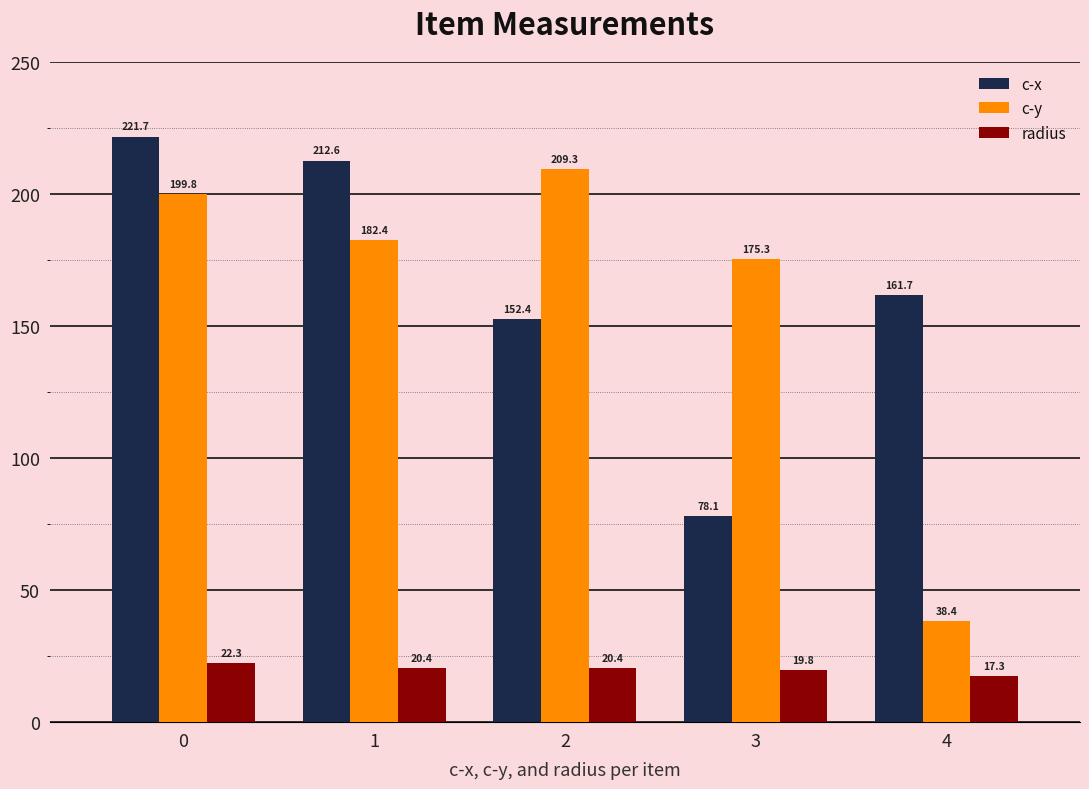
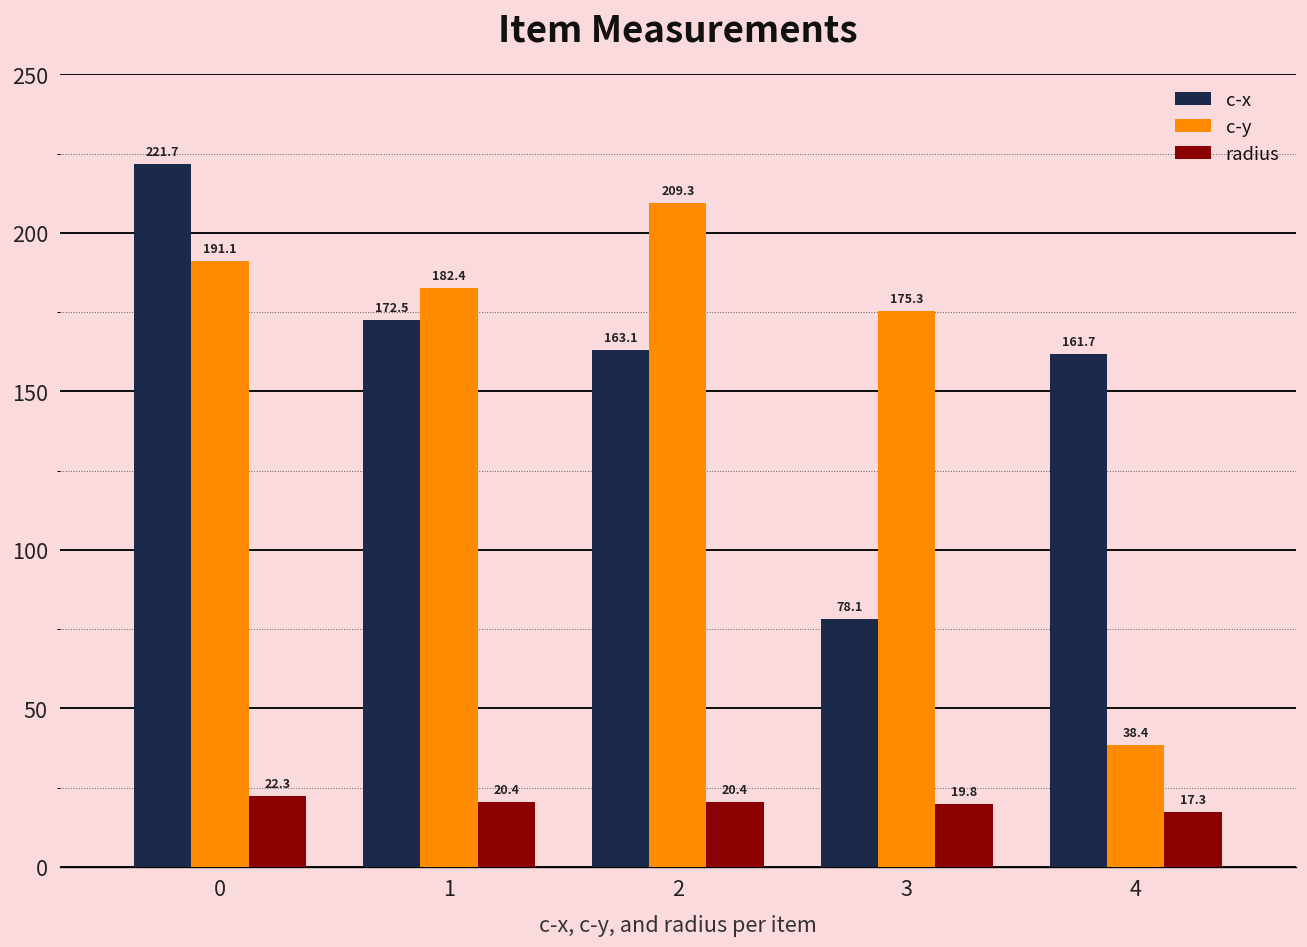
  {
    "c-x": {
      "0": 221.7,
-     "1": 212.6,
-     "2": 152.4,
+     "1": 172.5,
+     "2": 163.1,
      "3": 78.1,
      "4": 161.7
    },
    "c-y": {
-     "0": 199.8,
+     "0": 191.1,
      "1": 182.4,
      "2": 209.3,
      "3": 175.3,
      "4": 38.4
    },
    "radius": {
      "0": 22.3,
      "1": 20.4,
      "2": 20.4,
      "3": 19.8,
      "4": 17.3
    }
  }
